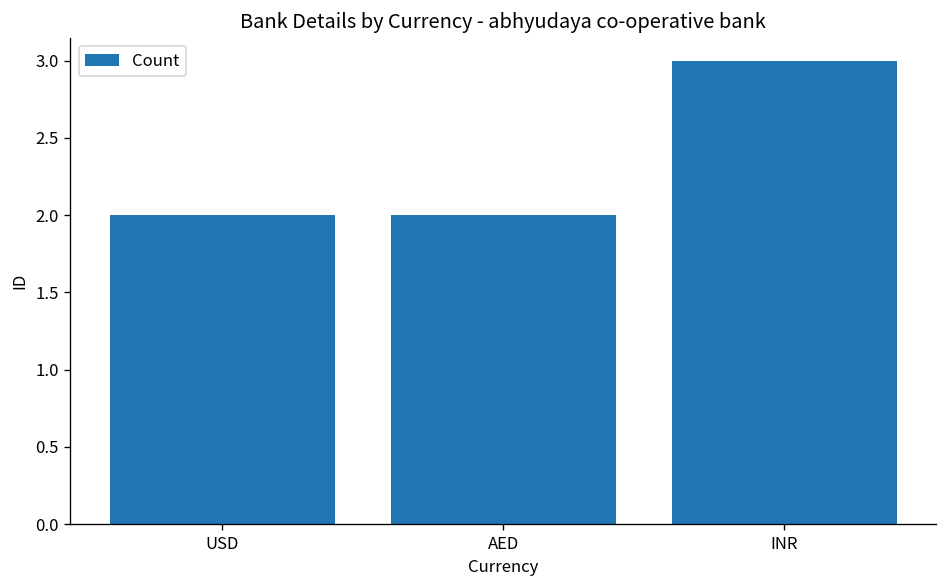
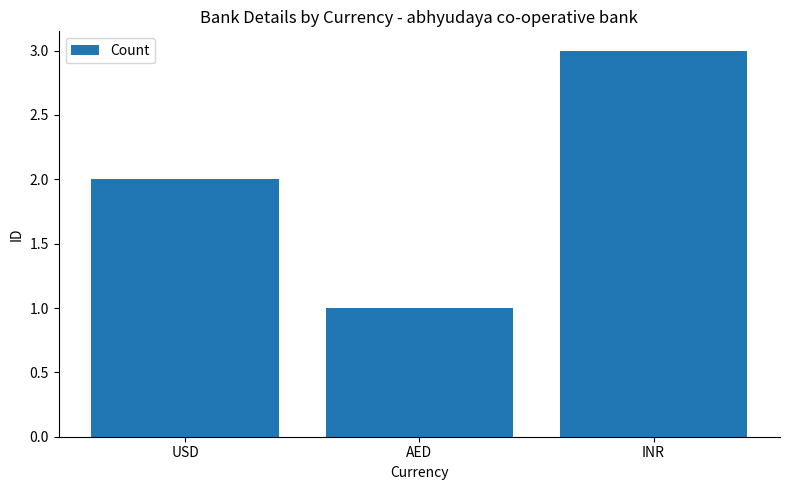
  {
    "USD": 2,
-   "AED": 2,
+   "AED": 1,
    "INR": 3
  }
